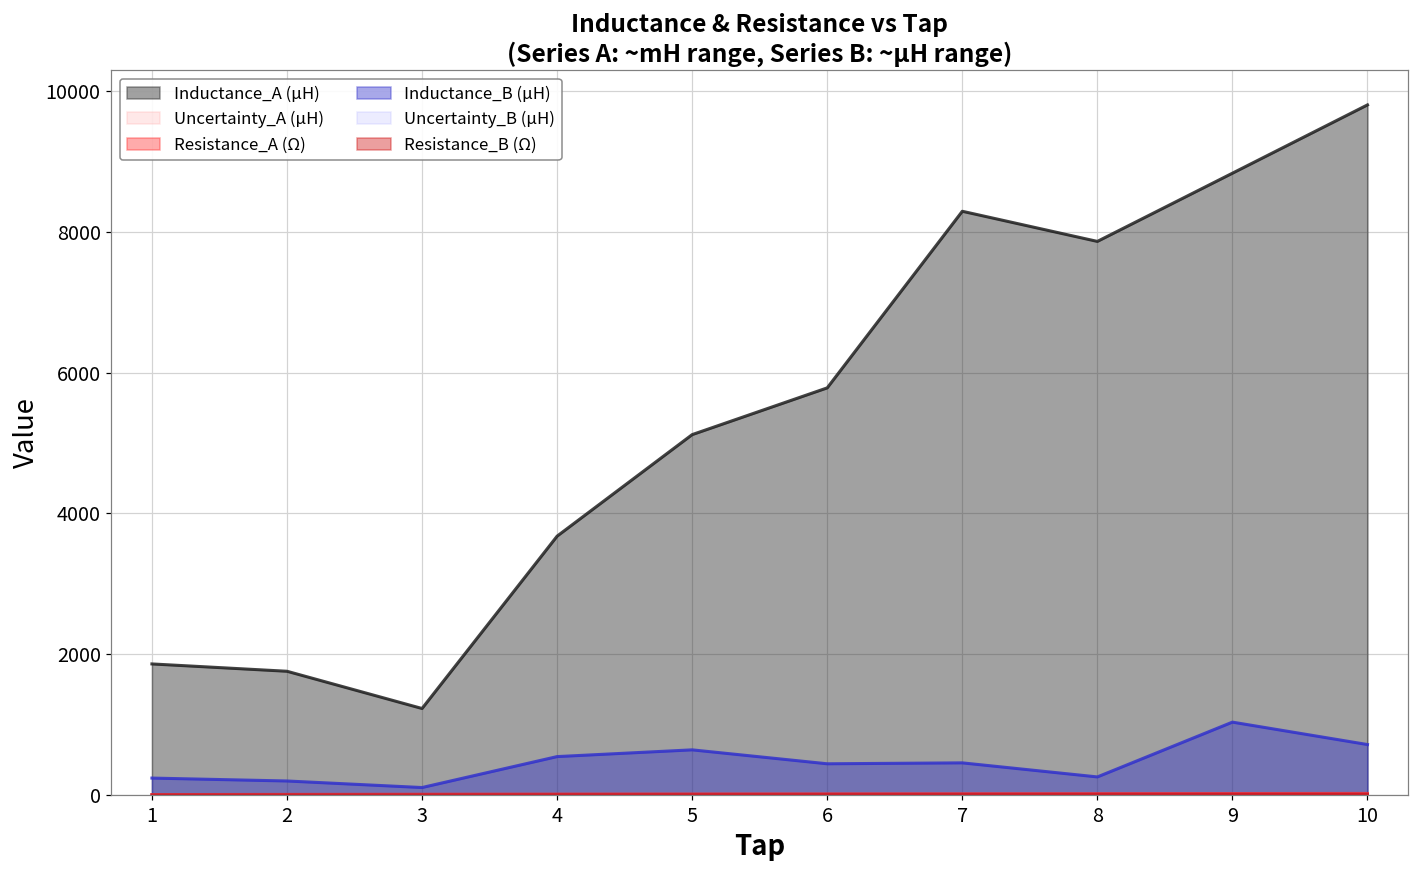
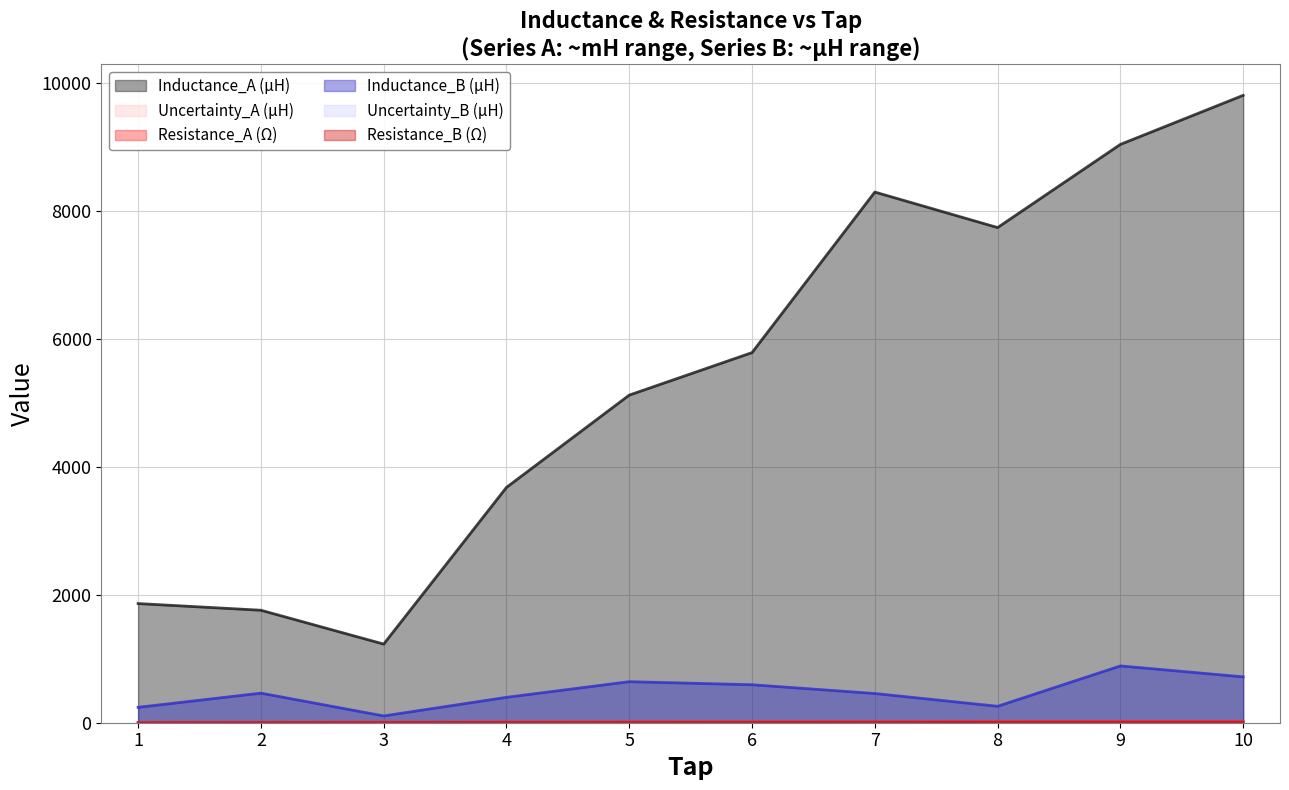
  {
    "Inductance_A (µH)": {
      "1": 1900,
      "2": 1800,
      "3": 1200,
      "4": 3700,
      "5": 5100,
      "6": 5800,
      "7": 8300,
-     "8": 7900,
-     "9": 8800,
+     "8": 7700,
+     "9": 9000,
      "10": 9800
    },
    "Inductance_B (µH)": {
      "1": 200,
-     "2": 200,
+     "2": 500,
      "3": 100,
-     "4": 500,
+     "4": 400,
      "5": 600,
-     "6": 400,
+     "6": 600,
      "7": 500,
      "8": 300,
-     "9": 1000,
+     "9": 900,
      "10": 700
    }
  }
